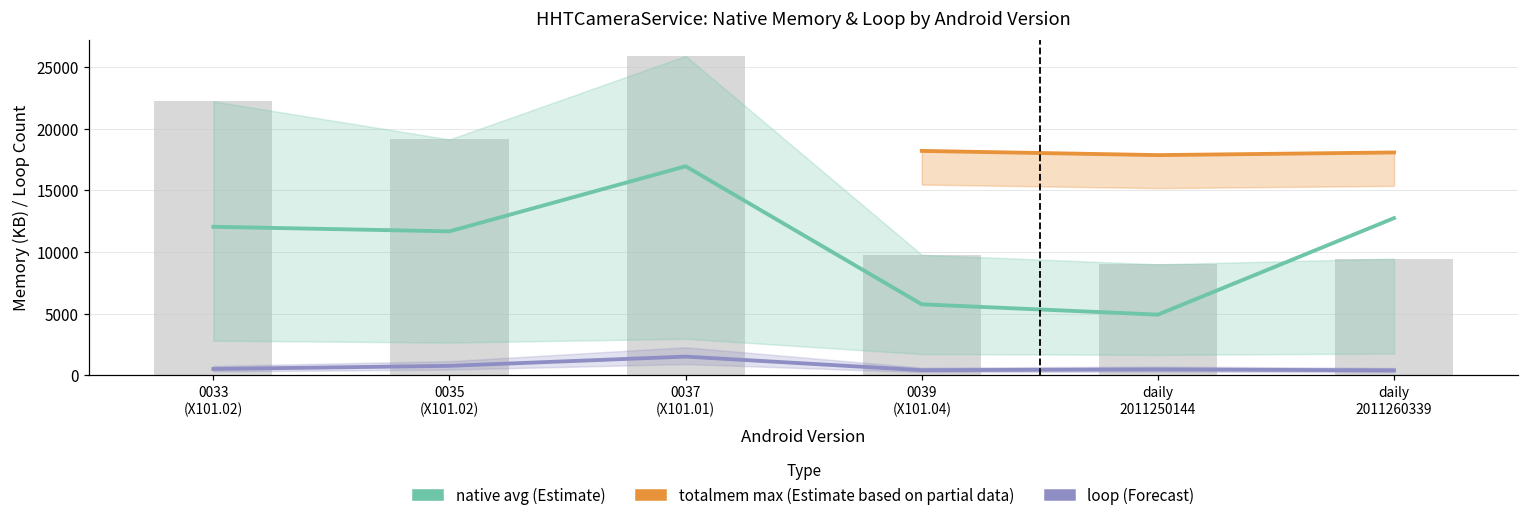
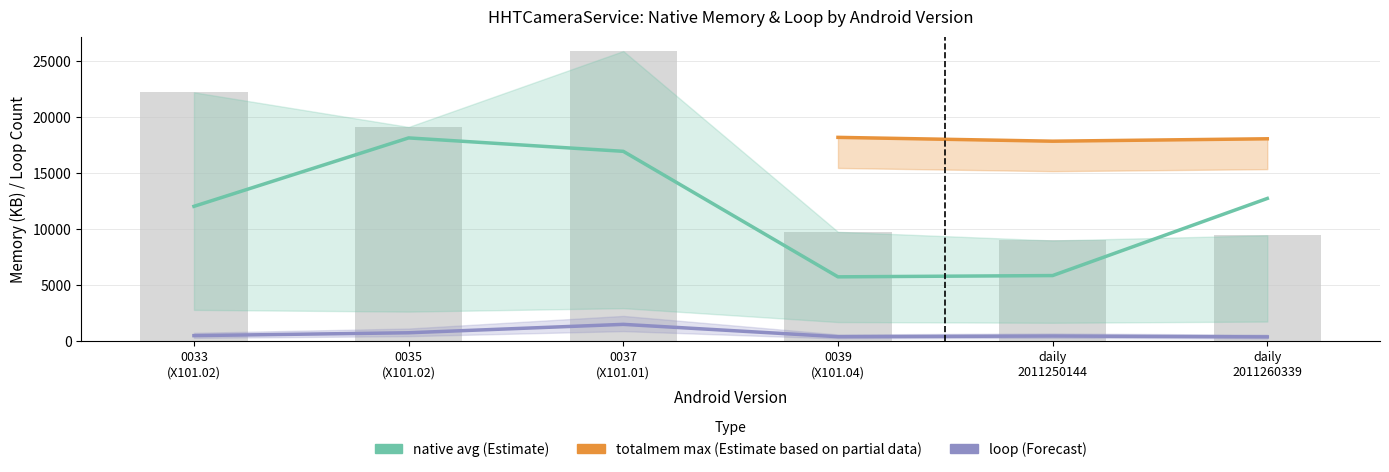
  {
    "native avg (Estimate)": {
      "0033 (X101.02)": 12000,
-     "0035 (X101.02)": 11700,
+     "0035 (X101.02)": 18200,
      "0037 (X101.01)": 17000,
      "0039 (X101.04)": 5700,
-     "daily 2011250144": 4900,
+     "daily 2011250144": 5900,
      "daily 2011260339": 12700
    }
  }
